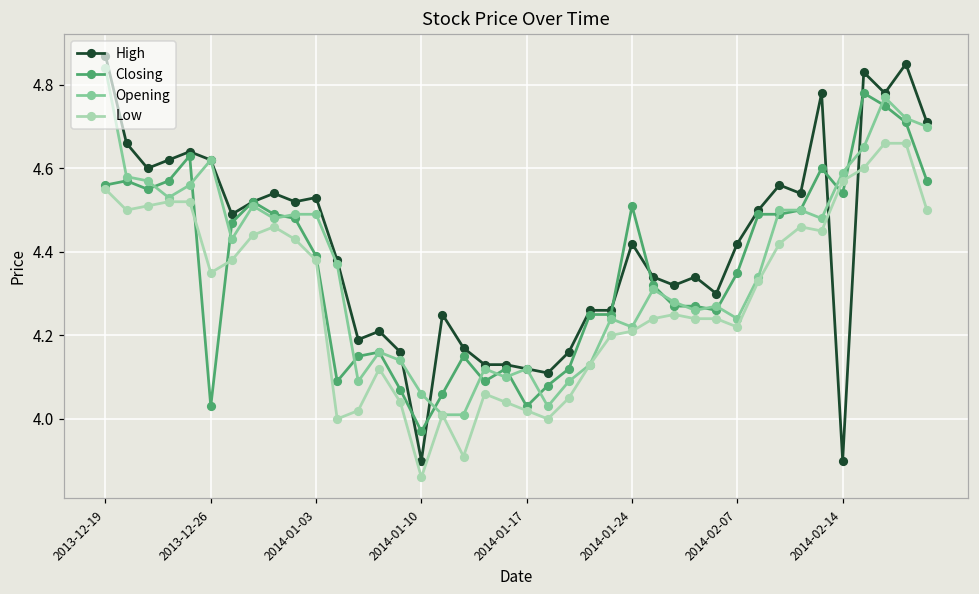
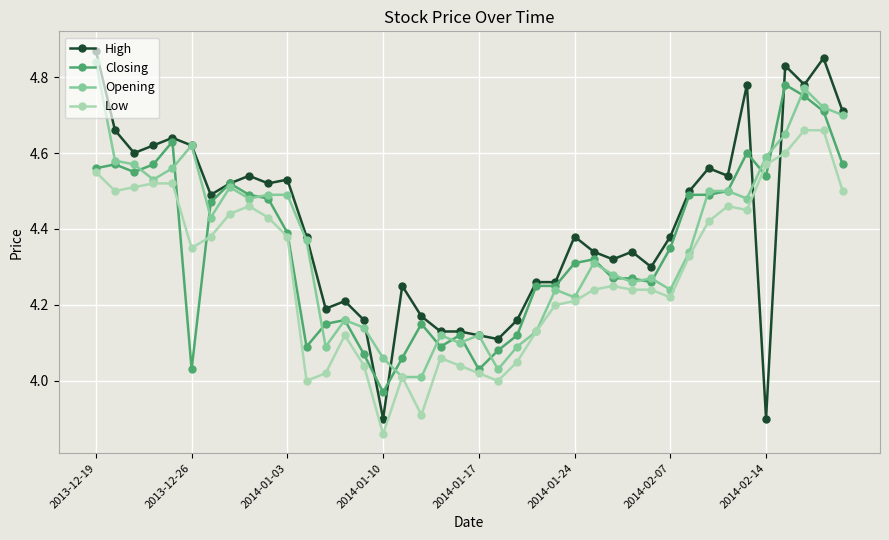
  {
    "High": {
      "2014-01-03": 4.53,
      "2014-01-10": 3.90,
-     "2014-01-24": 4.42,
-     "2014-02-07": 4.42,
+     "2014-01-24": 4.38,
+     "2014-02-07": 4.38,
      "2014-02-14": 3.90
    },
    "Closing": {
      "2013-12-19": 4.56,
      "2013-12-26": 4.03,
      "2014-01-03": 4.39,
      "2014-01-10": 3.97,
      "2014-01-17": 4.03,
-     "2014-01-24": 4.51,
+     "2014-01-24": 4.31,
      "2014-02-07": 4.35,
      "2014-02-14": 4.54
    }
  }
